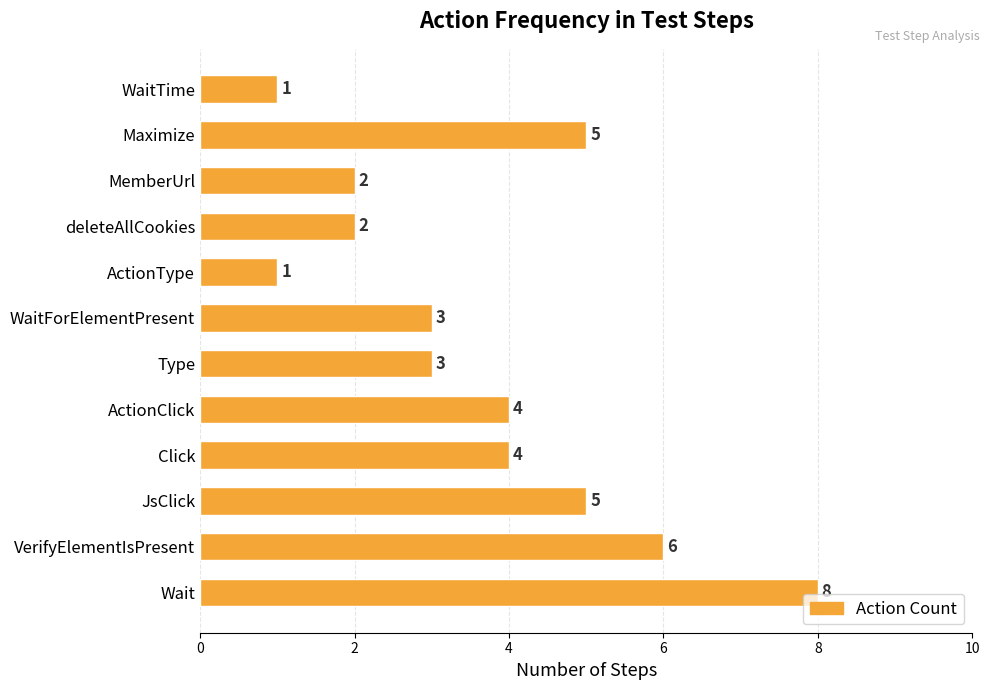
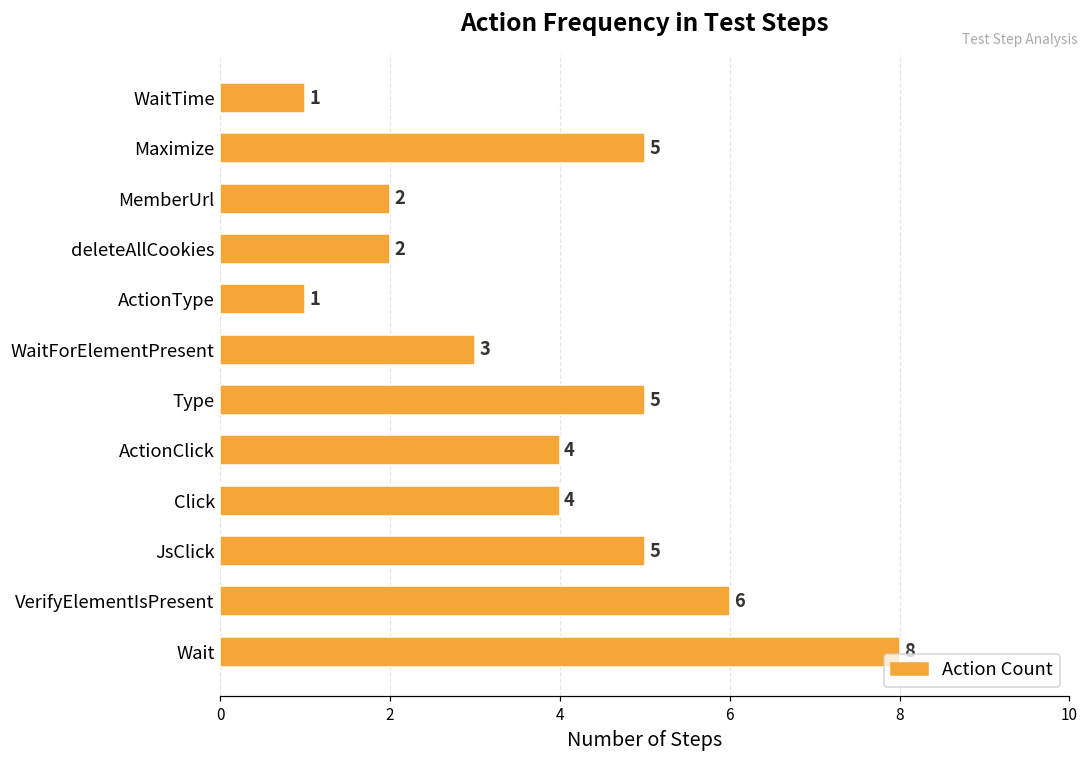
  {
    "WaitTime": 1,
    "Maximize": 5,
    "MemberUrl": 2,
    "deleteAllCookies": 2,
    "ActionType": 1,
    "WaitForElementPresent": 3,
-   "Type": 3,
+   "Type": 5,
    "ActionClick": 4,
    "Click": 4,
    "JsClick": 5,
    "VerifyElementIsPresent": 6
  }
